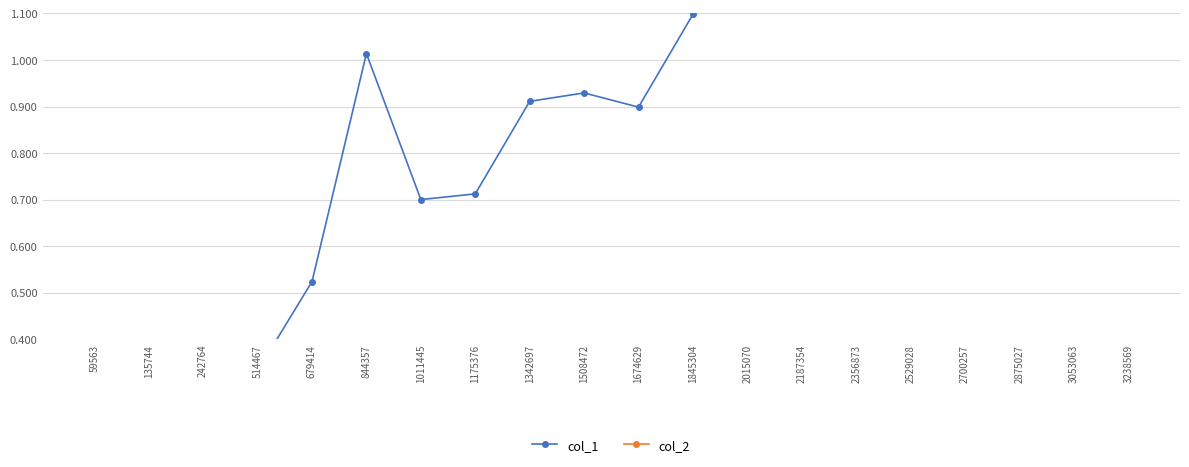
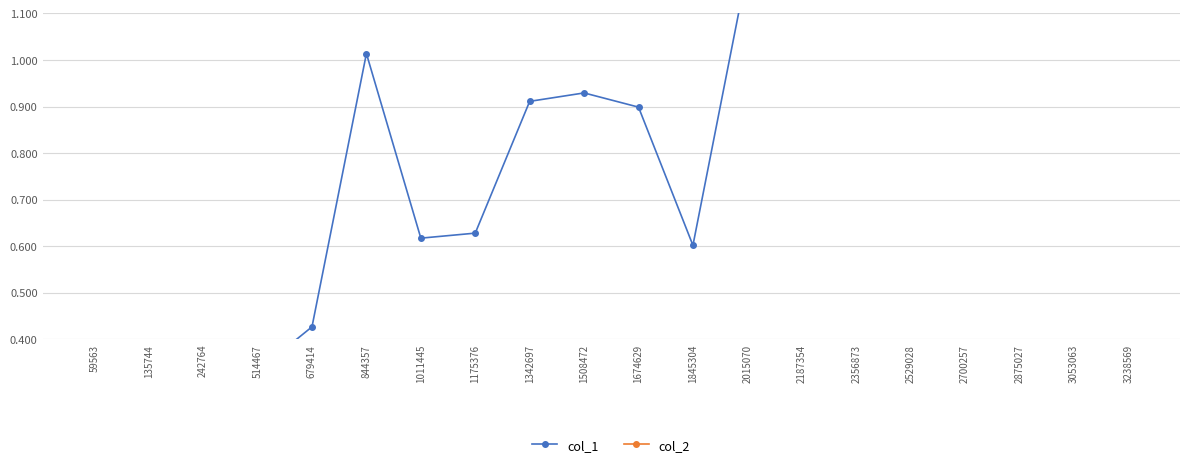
  {
    "col_1": {
-     "679414": 0.52,
+     "679414": 0.43,
      "844357": 1.01,
-     "1011445": 0.70,
-     "1175376": 0.71,
+     "1011445": 0.62,
+     "1175376": 0.63,
      "1342697": 0.91,
      "1508472": 0.93,
      "1674629": 0.90,
-     "1845304": 1.10
+     "1845304": 0.60
    }
  }
